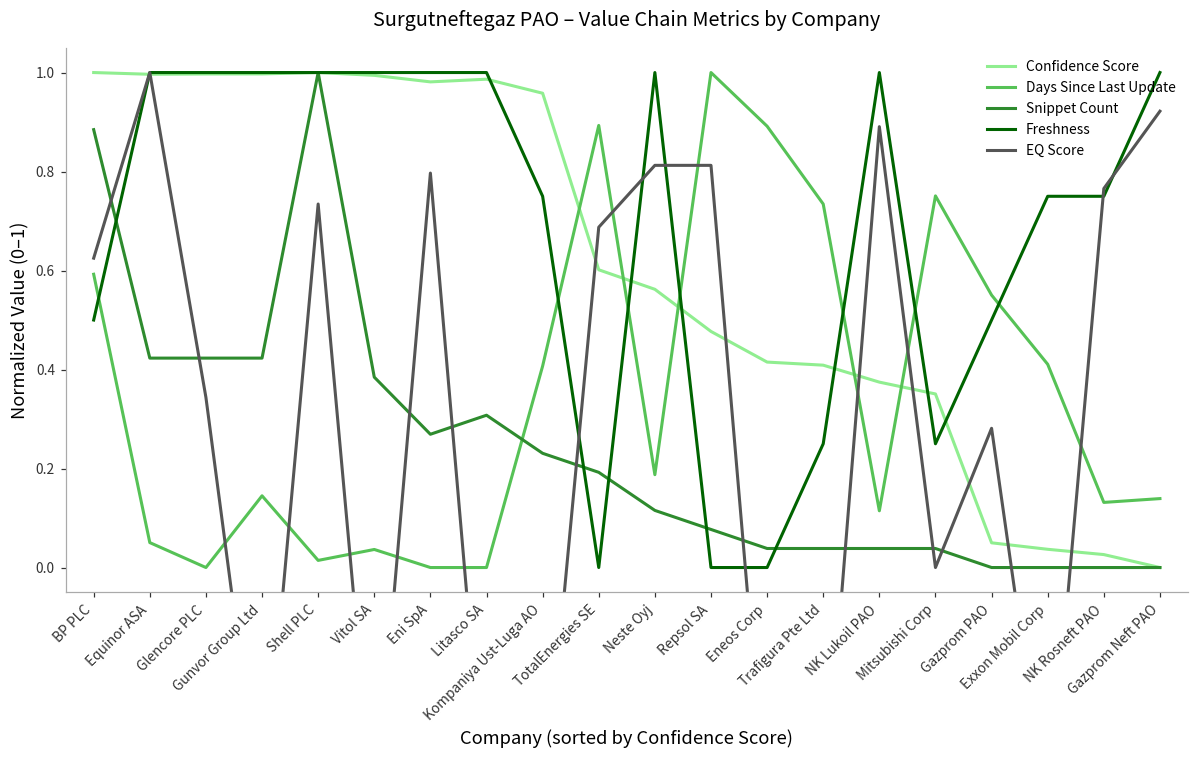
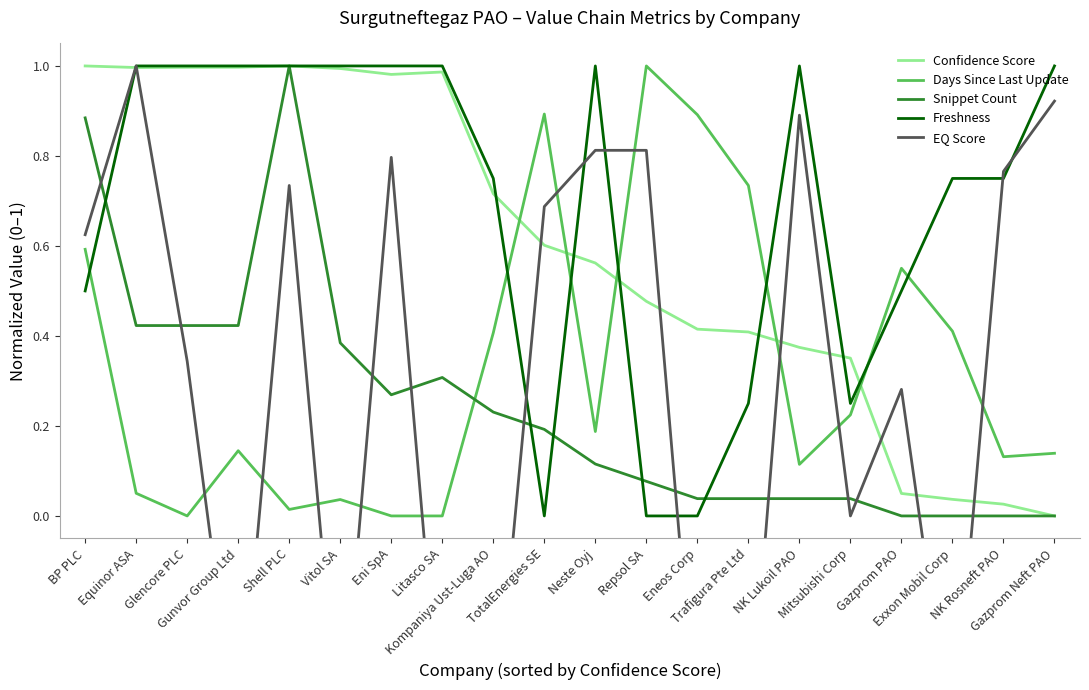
  {
    "Confidence Score": {
      "BP PLC": 1.00,
      "Vitol SA": 0.99,
      "Eni SpA": 0.98,
      "Litasco SA": 0.99,
-     "Kompaniya Ust-Luga AO": 0.96,
+     "Kompaniya Ust-Luga AO": 0.72,
      "TotalEnergies SE": 0.60,
      "Neste Oyj": 0.56,
      "Repsol SA": 0.48,
      "Eneos Corp": 0.42,
      "Trafigura Pte Ltd": 0.41,
      "NK Lukoil PAO": 0.37,
      "Mitsubishi Corp": 0.35,
      "Gazprom PAO": 0.05,
      "Exxon Mobil Corp": 0.04,
      "NK Rosneft PAO": 0.03
    },
    "Days Since Last Update": {
      "BP PLC": 0.59,
      "Equinor ASA": 0.05,
      "Glencore PLC": 0.00,
      "Gunvor Group Ltd": 0.14,
      "Shell PLC": 0.01,
      "Vitol SA": 0.04,
      "Eni SpA": 0.00,
      "Litasco SA": 0.00,
      "Kompaniya Ust-Luga AO": 0.41,
      "TotalEnergies SE": 0.89,
      "Neste Oyj": 0.19,
      "Repsol SA": 1.00,
      "Eneos Corp": 0.89,
      "Trafigura Pte Ltd": 0.73,
      "NK Lukoil PAO": 0.11,
-     "Mitsubishi Corp": 0.75,
+     "Mitsubishi Corp": 0.22,
      "Gazprom PAO": 0.55,
      "Exxon Mobil Corp": 0.41,
      "NK Rosneft PAO": 0.13,
      "Gazprom Neft PAO": 0.14
    },
    "Snippet Count": {
      "BP PLC": 0.88,
      "Equinor ASA": 0.42,
      "Glencore PLC": 0.42,
      "Gunvor Group Ltd": 0.42,
      "Vitol SA": 0.38,
      "Eni SpA": 0.27,
      "Litasco SA": 0.31,
      "Kompaniya Ust-Luga AO": 0.23,
      "TotalEnergies SE": 0.19,
      "Neste Oyj": 0.12,
      "Repsol SA": 0.08,
      "Eneos Corp": 0.04,
      "Trafigura Pte Ltd": 0.04,
      "NK Lukoil PAO": 0.04,
      "Mitsubishi Corp": 0.04,
      "Gazprom PAO": 0.00,
      "Exxon Mobil Corp": 0.00,
      "NK Rosneft PAO": 0.00
    },
    "Freshness": {
      "BP PLC": 0.50,
      "Vitol SA": 1.00,
      "Eni SpA": 1.00,
      "Litasco SA": 1.00,
      "Kompaniya Ust-Luga AO": 0.75,
      "TotalEnergies SE": 0.00,
      "Neste Oyj": 1.00,
      "Repsol SA": 0.00,
      "Eneos Corp": 0.00,
      "Trafigura Pte Ltd": 0.25,
      "NK Lukoil PAO": 1.00,
      "Mitsubishi Corp": 0.25,
      "Gazprom PAO": 0.50,
      "Exxon Mobil Corp": 0.75,
      "NK Rosneft PAO": 0.75,
      "Gazprom Neft PAO": 1.00
    },
    "EQ Score": {
      "BP PLC": 0.63,
      "Glencore PLC": 0.34,
      "Shell PLC": 0.73,
      "Eni SpA": 0.80,
      "TotalEnergies SE": 0.69,
      "Neste Oyj": 0.81,
      "Repsol SA": 0.81,
      "NK Lukoil PAO": 0.89,
      "Mitsubishi Corp": 0.00,
      "Gazprom PAO": 0.28,
      "NK Rosneft PAO": 0.77,
      "Gazprom Neft PAO": 0.92
    }
  }
